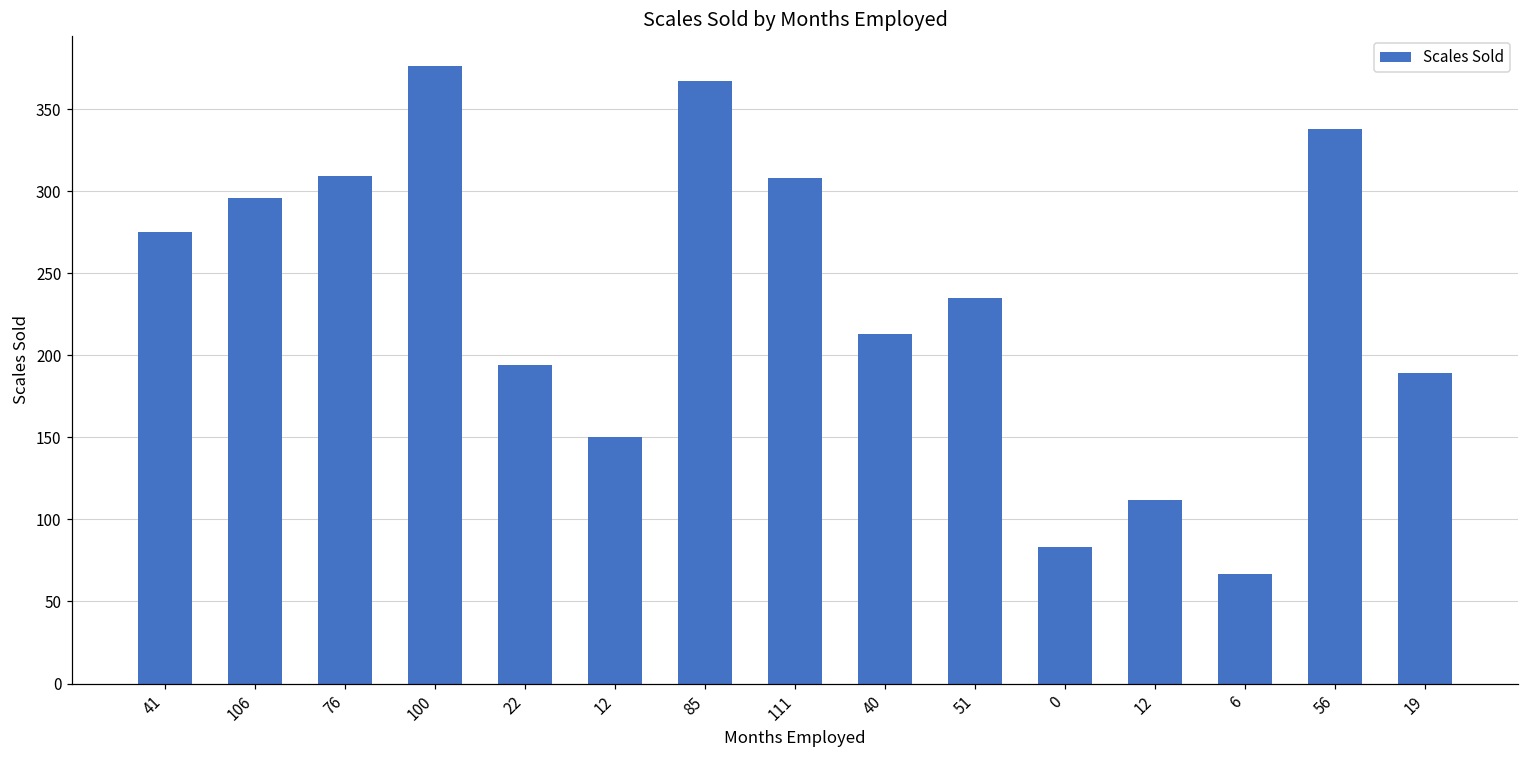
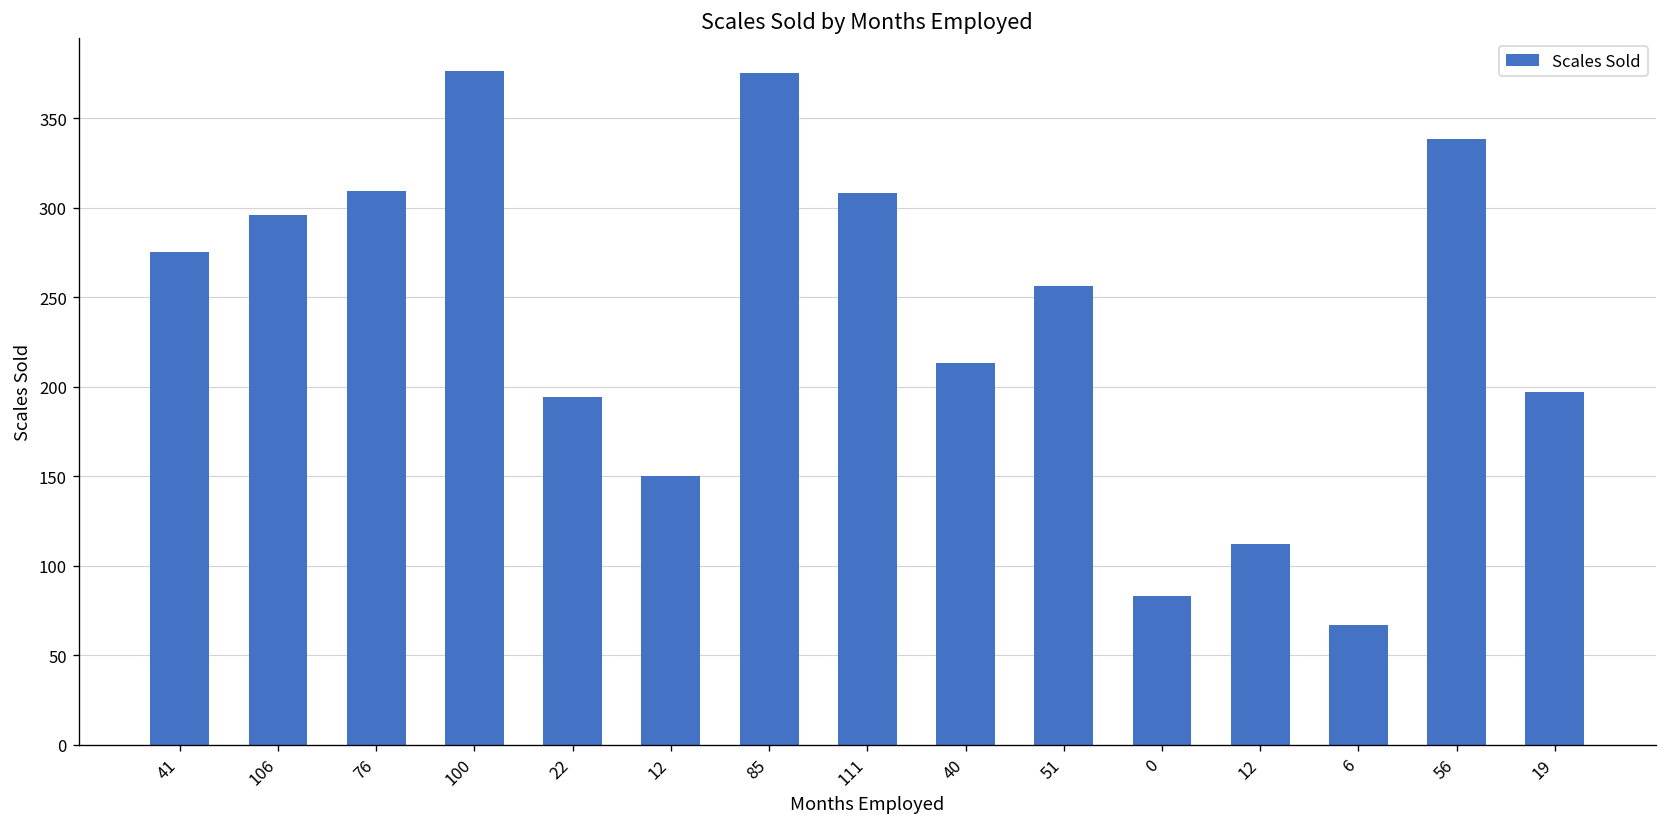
  {
    "41": 275,
    "106": 296,
    "76": 309,
    "100": 376,
    "22": 194,
-   "85": 367,
+   "85": 375,
    "111": 308,
    "40": 213,
-   "51": 235,
+   "51": 256,
    "0": 83,
    "6": 67,
    "56": 338,
-   "19": 189
+   "19": 197
  }
